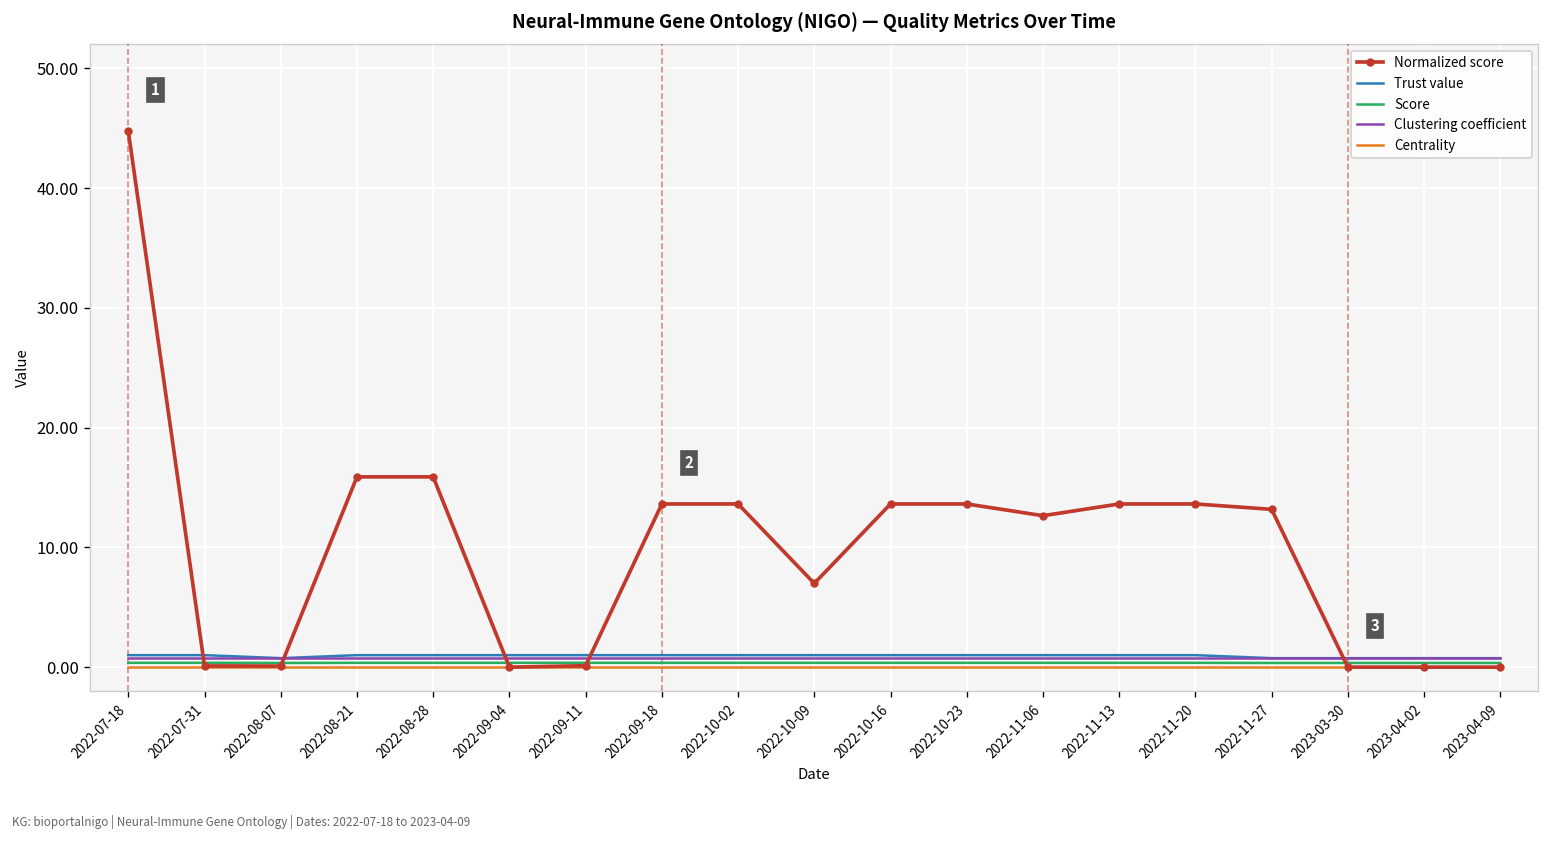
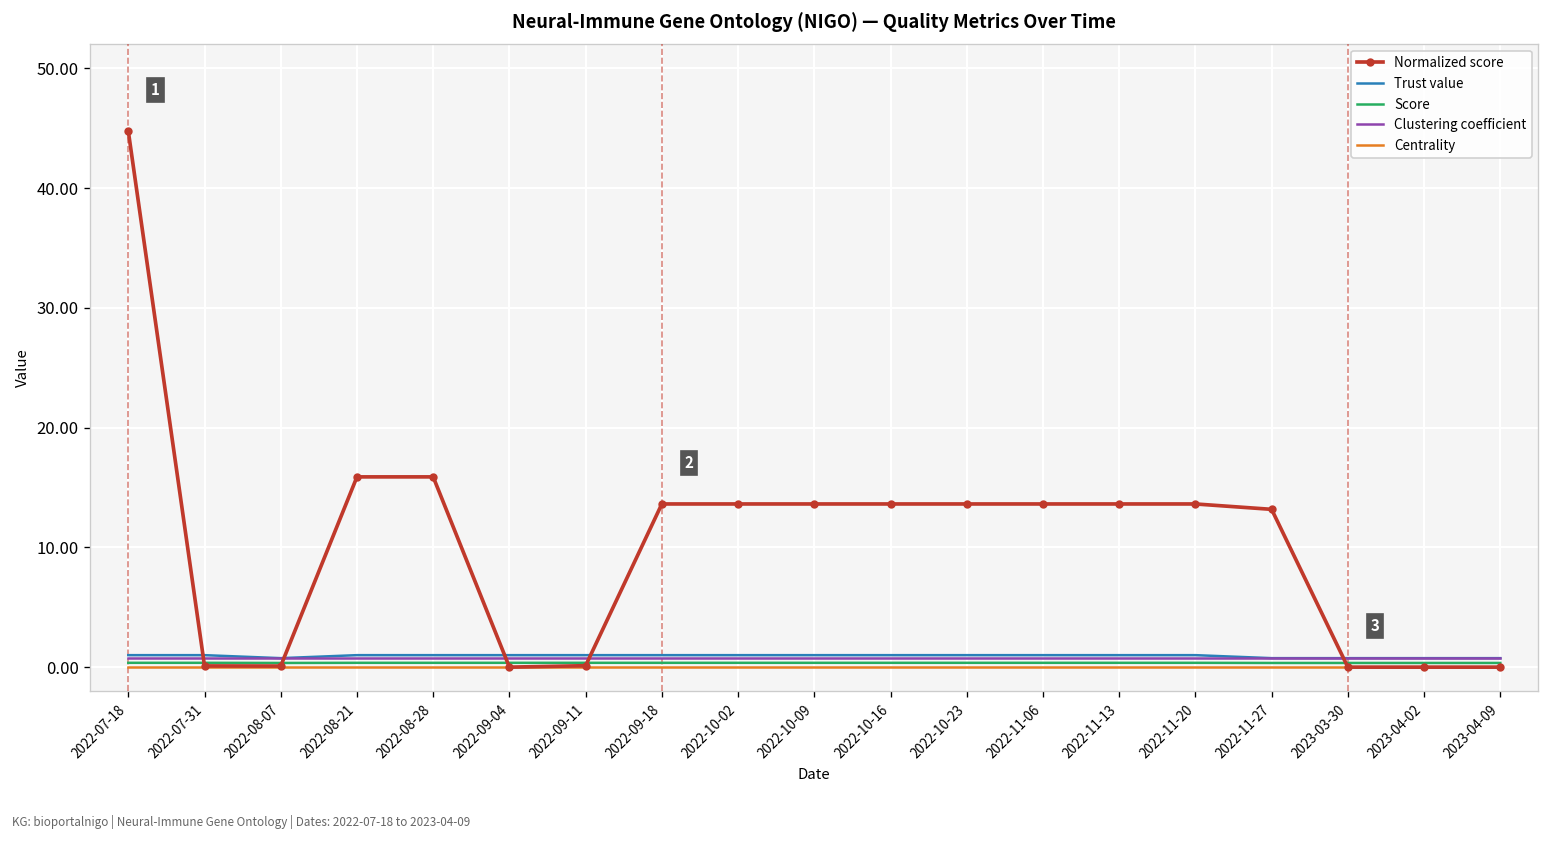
  {
    "Normalized score": {
      "2022-07-18": 45,
      "2022-08-21": 16,
      "2022-08-28": 16,
      "2022-09-18": 14,
      "2022-10-02": 14,
-     "2022-10-09": 7,
+     "2022-10-09": 14,
      "2022-10-16": 14,
      "2022-10-23": 14,
-     "2022-11-06": 13,
+     "2022-11-06": 14,
      "2022-11-13": 14,
      "2022-11-20": 14,
      "2022-11-27": 13
    },
    "Trust value": {
      "2022-07-18": 1,
      "2022-07-31": 1,
      "2022-08-21": 1,
      "2022-08-28": 1,
      "2022-09-04": 1,
      "2022-09-11": 1,
      "2022-09-18": 1,
      "2022-10-02": 1,
      "2022-10-09": 1,
      "2022-10-16": 1,
      "2022-10-23": 1,
      "2022-11-06": 1,
      "2022-11-13": 1,
      "2022-11-20": 1
    },
    "Score": {
      "2022-07-18": 0,
      "2022-07-31": 0,
      "2022-08-07": 0,
      "2022-08-21": 0,
      "2022-08-28": 0,
      "2022-09-04": 0,
      "2022-09-18": 0,
      "2022-10-02": 0,
      "2022-10-09": 0,
      "2022-10-16": 0,
      "2022-10-23": 0,
      "2022-11-06": 0,
      "2022-11-13": 0,
      "2022-11-20": 0,
      "2022-11-27": 0,
      "2023-03-30": 0,
      "2023-04-02": 0,
      "2023-04-09": 0
    },
    "Clustering coefficient": {
      "2022-07-18": 1,
      "2022-07-31": 1,
      "2022-08-21": 1,
      "2022-08-28": 1,
      "2022-09-04": 1,
      "2022-09-11": 1,
      "2022-09-18": 1,
      "2022-10-02": 1,
      "2022-10-09": 1,
      "2022-10-16": 1,
      "2022-10-23": 1,
      "2022-11-06": 1,
      "2022-11-13": 1,
      "2022-11-20": 1
    },
    "Centrality": {
      "2022-07-18": 0,
      "2022-08-21": 0,
      "2022-08-28": 0,
      "2022-09-18": 0,
      "2022-10-02": 0,
      "2022-10-09": 0,
      "2022-10-16": 0,
      "2022-10-23": 0,
      "2022-11-06": 0,
      "2022-11-13": 0,
      "2022-11-20": 0,
      "2022-11-27": 0
    }
  }
